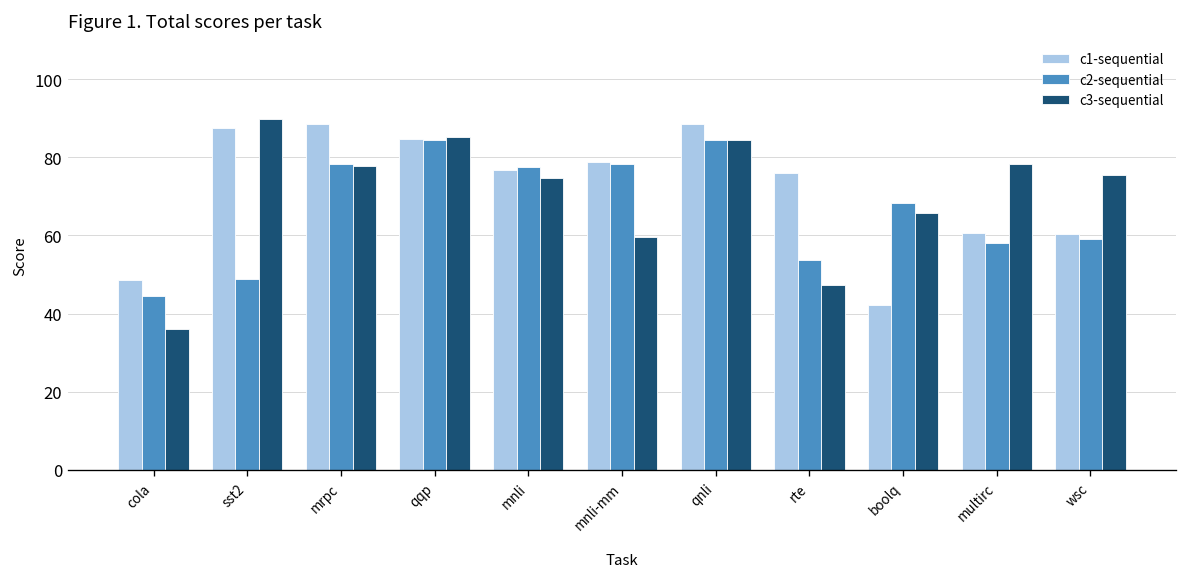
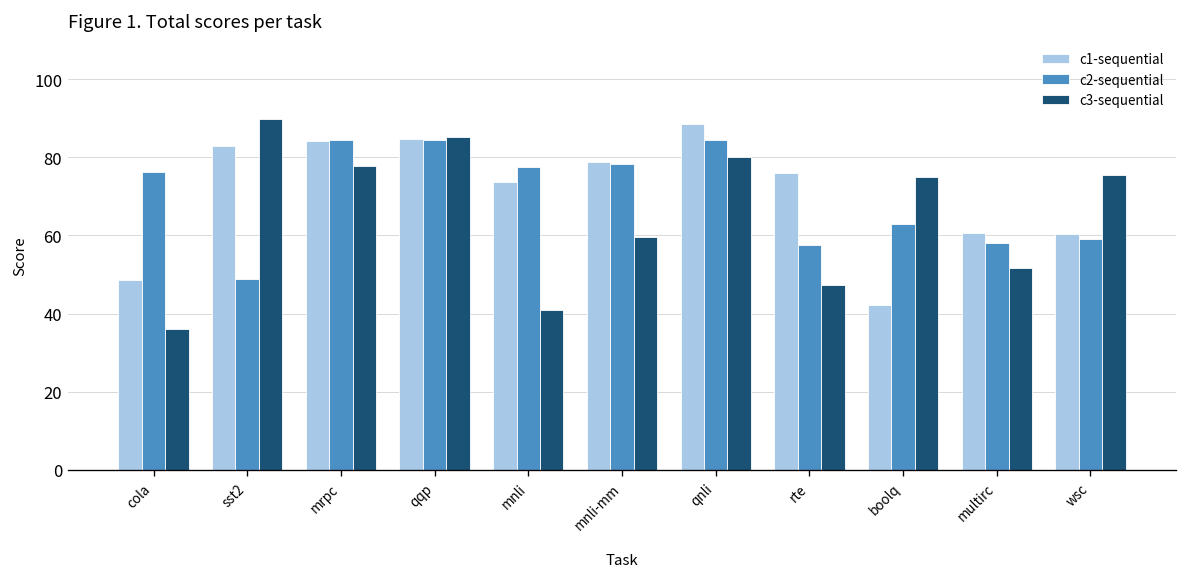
  {
    "c1-sequential": {
      "cola": 49,
-     "sst2": 88,
-     "mrpc": 89,
+     "sst2": 83,
+     "mrpc": 84,
      "qqp": 85,
-     "mnli": 77,
+     "mnli": 74,
      "mnli-mm": 79,
      "qnli": 89,
      "rte": 76,
      "boolq": 42,
      "multirc": 61,
      "wsc": 60
    },
    "c2-sequential": {
-     "cola": 44,
+     "cola": 76,
      "sst2": 49,
-     "mrpc": 78,
+     "mrpc": 84,
      "qqp": 85,
      "mnli": 78,
      "mnli-mm": 78,
      "qnli": 84,
-     "rte": 54,
-     "boolq": 68,
+     "rte": 58,
+     "boolq": 63,
      "multirc": 58,
      "wsc": 59
    },
    "c3-sequential": {
      "cola": 36,
      "sst2": 90,
      "mrpc": 78,
      "qqp": 85,
-     "mnli": 75,
+     "mnli": 41,
      "mnli-mm": 60,
-     "qnli": 84,
+     "qnli": 80,
      "rte": 47,
-     "boolq": 66,
-     "multirc": 78,
+     "boolq": 75,
+     "multirc": 52,
      "wsc": 76
    }
  }
